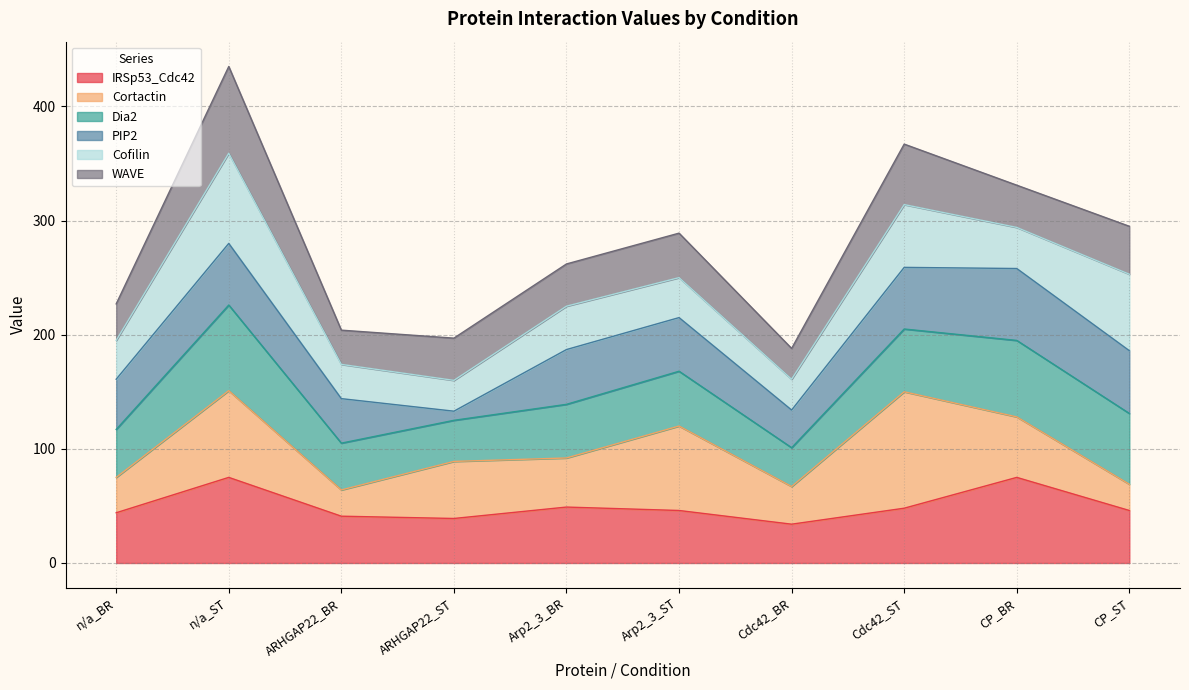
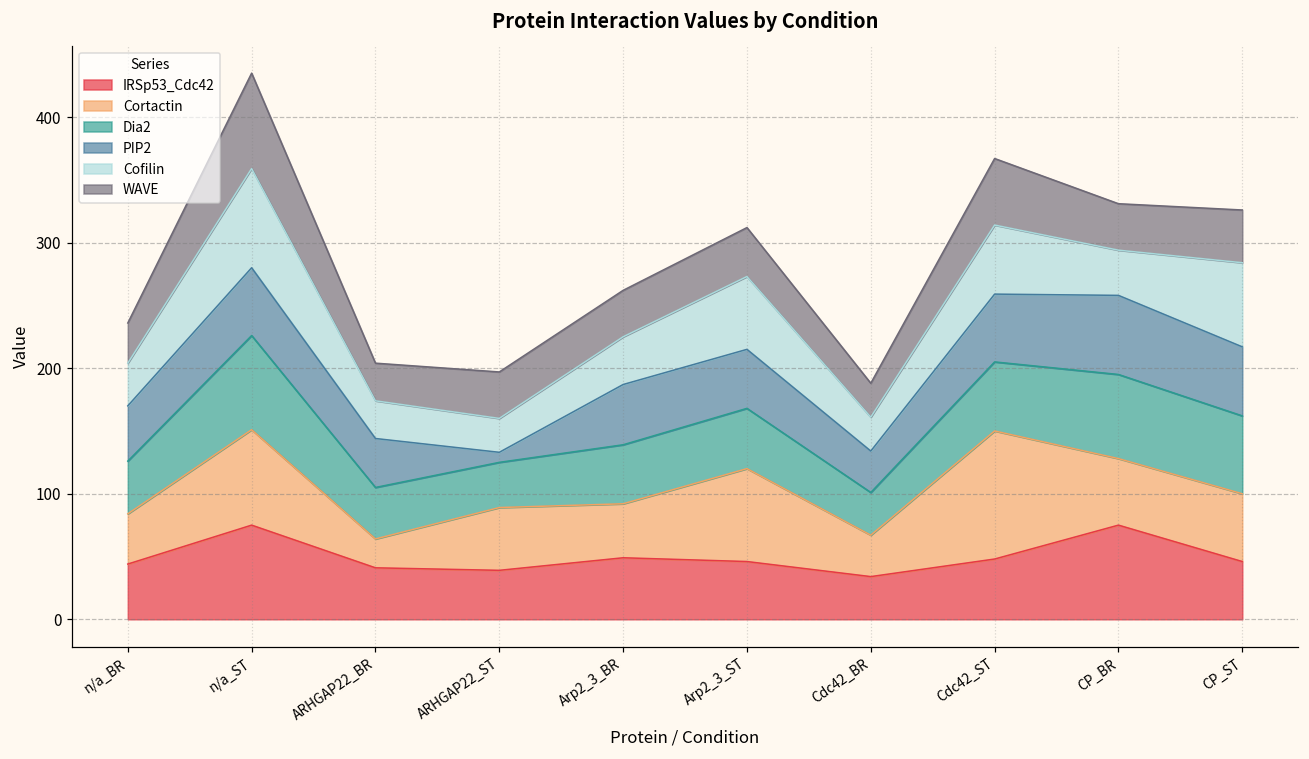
  {
    "IRSp53_Cdc42": {
      "n/a_BR": 44,
      "n/a_ST": 75,
      "ARHGAP22_BR": 41,
      "ARHGAP22_ST": 39,
      "Arp2_3_BR": 49,
      "Arp2_3_ST": 46,
      "Cdc42_BR": 34,
      "Cdc42_ST": 48,
      "CP_BR": 75,
      "CP_ST": 46
    },
    "Cortactin": {
-     "n/a_BR": 31,
+     "n/a_BR": 40,
      "n/a_ST": 76,
      "ARHGAP22_BR": 23,
      "ARHGAP22_ST": 50,
      "Arp2_3_BR": 43,
      "Arp2_3_ST": 74,
      "Cdc42_BR": 33,
      "Cdc42_ST": 102,
      "CP_BR": 53,
-     "CP_ST": 23
+     "CP_ST": 54
    },
    "Cofilin": {
      "n/a_BR": 34,
      "n/a_ST": 79,
      "ARHGAP22_BR": 30,
      "ARHGAP22_ST": 27,
      "Arp2_3_BR": 38,
-     "Arp2_3_ST": 35,
+     "Arp2_3_ST": 58,
      "Cdc42_BR": 27,
      "Cdc42_ST": 55,
      "CP_BR": 36,
      "CP_ST": 67
    }
  }
